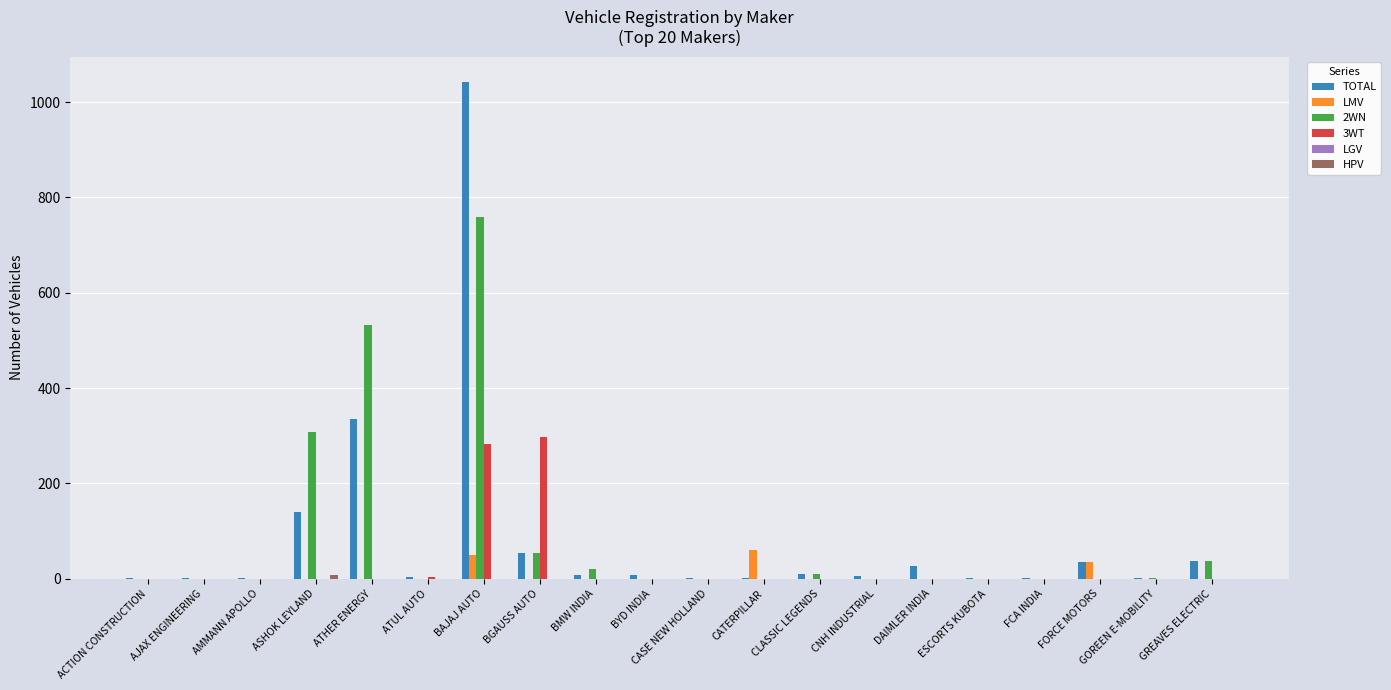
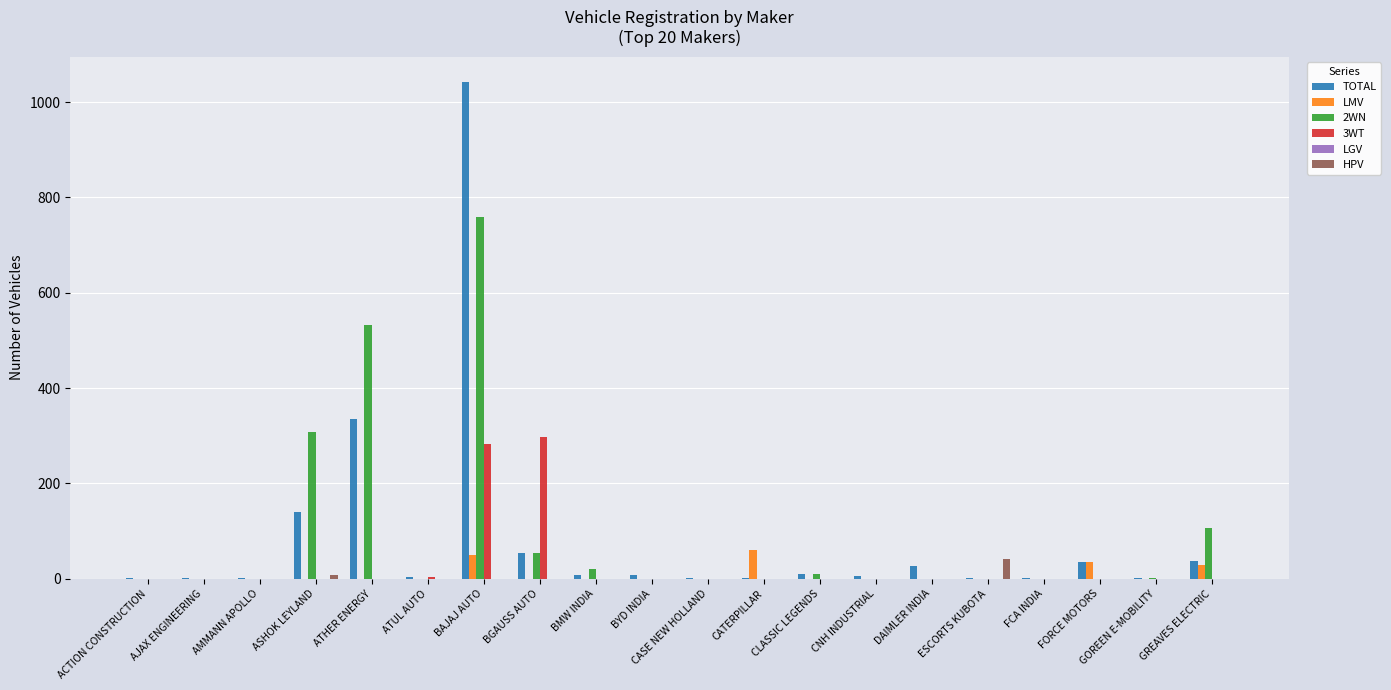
  {
    "TOTAL": {
      "ASHOK LEYLAND": 140,
      "ATHER ENERGY": 340,
      "BAJAJ AUTO": 1040,
      "BGAUSS AUTO": 50,
      "BMW INDIA": 10,
      "BYD INDIA": 10,
      "CLASSIC LEGENDS": 10,
      "DAIMLER INDIA": 30,
      "FORCE MOTORS": 40,
      "GREAVES ELECTRIC": 40
    },
    "LMV": {
      "ACTION CONSTRUCTION": 0,
      "AJAX ENGINEERING": 0,
      "AMMANN APOLLO": 0,
      "ASHOK LEYLAND": 0,
      "ATHER ENERGY": 0,
      "ATUL AUTO": 0,
      "BAJAJ AUTO": 50,
      "BGAUSS AUTO": 0,
      "BMW INDIA": 0,
      "BYD INDIA": 0,
      "CASE NEW HOLLAND": 0,
      "CATERPILLAR": 60,
      "CLASSIC LEGENDS": 0,
      "CNH INDUSTRIAL": 0,
      "DAIMLER INDIA": 0,
      "ESCORTS KUBOTA": 0,
      "FCA INDIA": 0,
      "FORCE MOTORS": 40,
      "GOREEN E-MOBILITY": 0,
-     "GREAVES ELECTRIC": 0
+     "GREAVES ELECTRIC": 30
    },
    "2WN": {
      "ACTION CONSTRUCTION": 0,
      "AJAX ENGINEERING": 0,
      "AMMANN APOLLO": 0,
      "ASHOK LEYLAND": 310,
      "ATHER ENERGY": 530,
      "ATUL AUTO": 0,
      "BAJAJ AUTO": 760,
      "BGAUSS AUTO": 50,
      "BMW INDIA": 20,
      "BYD INDIA": 0,
      "CASE NEW HOLLAND": 0,
      "CATERPILLAR": 0,
      "CLASSIC LEGENDS": 10,
      "CNH INDUSTRIAL": 0,
      "DAIMLER INDIA": 0,
      "ESCORTS KUBOTA": 0,
      "FCA INDIA": 0,
      "FORCE MOTORS": 0,
-     "GREAVES ELECTRIC": 40
+     "GREAVES ELECTRIC": 110
    },
    "3WT": {
      "ACTION CONSTRUCTION": 0,
      "AJAX ENGINEERING": 0,
      "AMMANN APOLLO": 0,
      "ASHOK LEYLAND": 0,
      "ATHER ENERGY": 0,
      "BAJAJ AUTO": 280,
      "BGAUSS AUTO": 300,
      "BMW INDIA": 0,
      "BYD INDIA": 0,
      "CASE NEW HOLLAND": 0,
      "CATERPILLAR": 0,
      "CLASSIC LEGENDS": 0,
      "CNH INDUSTRIAL": 0,
      "DAIMLER INDIA": 0,
      "ESCORTS KUBOTA": 0,
      "FCA INDIA": 0,
      "FORCE MOTORS": 0,
      "GOREEN E-MOBILITY": 0,
      "GREAVES ELECTRIC": 0
    },
    "LGV": {
      "ACTION CONSTRUCTION": 0,
      "AJAX ENGINEERING": 0,
      "AMMANN APOLLO": 0,
      "ASHOK LEYLAND": 0,
      "ATHER ENERGY": 0,
      "ATUL AUTO": 0,
      "BAJAJ AUTO": 0,
      "BGAUSS AUTO": 0,
      "BMW INDIA": 0,
      "BYD INDIA": 0,
      "CASE NEW HOLLAND": 0,
      "CATERPILLAR": 0,
      "CLASSIC LEGENDS": 0,
      "CNH INDUSTRIAL": 0,
      "DAIMLER INDIA": 0,
      "ESCORTS KUBOTA": 0,
      "FCA INDIA": 0,
      "FORCE MOTORS": 0,
      "GOREEN E-MOBILITY": 0,
      "GREAVES ELECTRIC": 0
    },
    "HPV": {
      "ACTION CONSTRUCTION": 0,
      "AJAX ENGINEERING": 0,
      "AMMANN APOLLO": 0,
      "ASHOK LEYLAND": 10,
      "ATHER ENERGY": 0,
      "ATUL AUTO": 0,
      "BAJAJ AUTO": 0,
      "BGAUSS AUTO": 0,
      "BMW INDIA": 0,
      "BYD INDIA": 0,
      "CASE NEW HOLLAND": 0,
      "CATERPILLAR": 0,
      "CLASSIC LEGENDS": 0,
      "CNH INDUSTRIAL": 0,
      "DAIMLER INDIA": 0,
-     "ESCORTS KUBOTA": 0,
+     "ESCORTS KUBOTA": 40,
      "FCA INDIA": 0,
      "FORCE MOTORS": 0,
      "GOREEN E-MOBILITY": 0,
      "GREAVES ELECTRIC": 0
    }
  }
